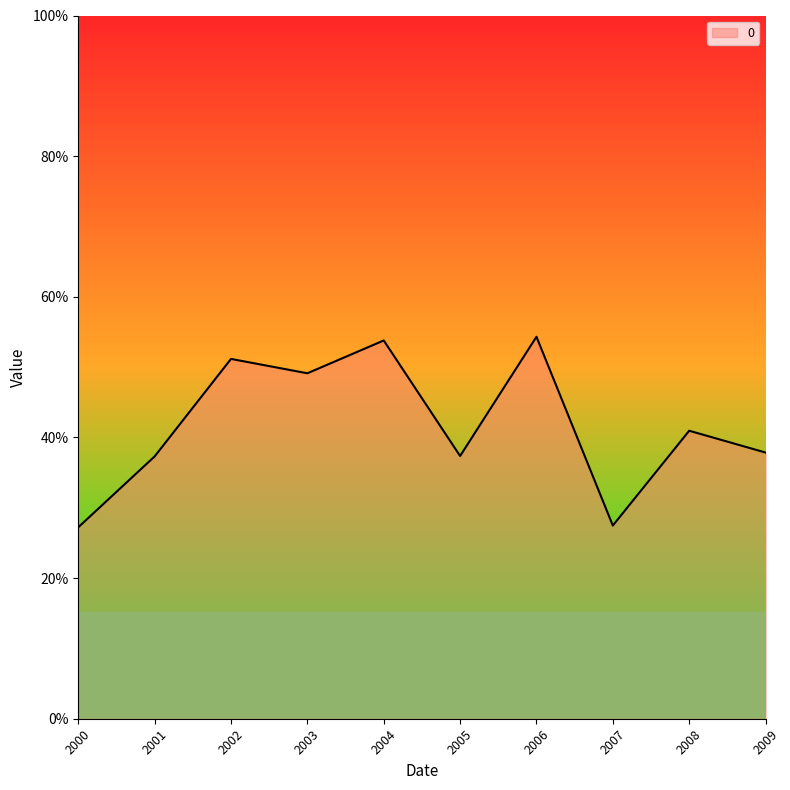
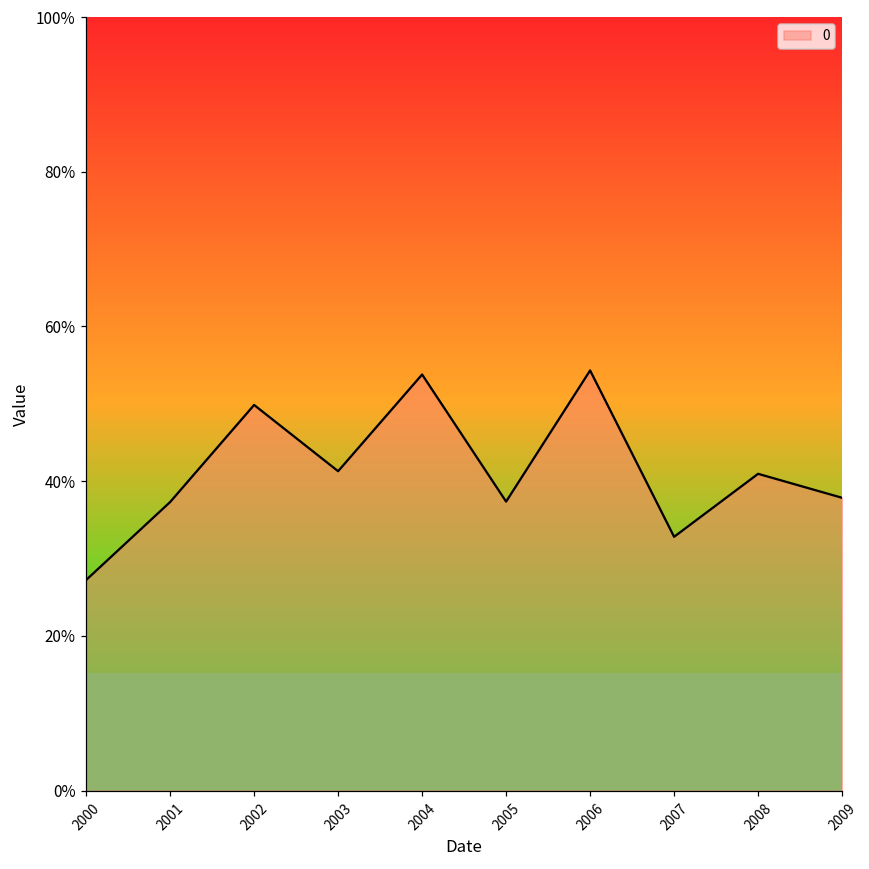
  {
    "2000": "27%",
    "2001": "37%",
-   "2002": "51%",
-   "2003": "49%",
+   "2002": "50%",
+   "2003": "41%",
    "2004": "54%",
    "2005": "37%",
    "2006": "54%",
-   "2007": "27%",
+   "2007": "33%",
    "2008": "41%",
    "2009": "38%"
  }
